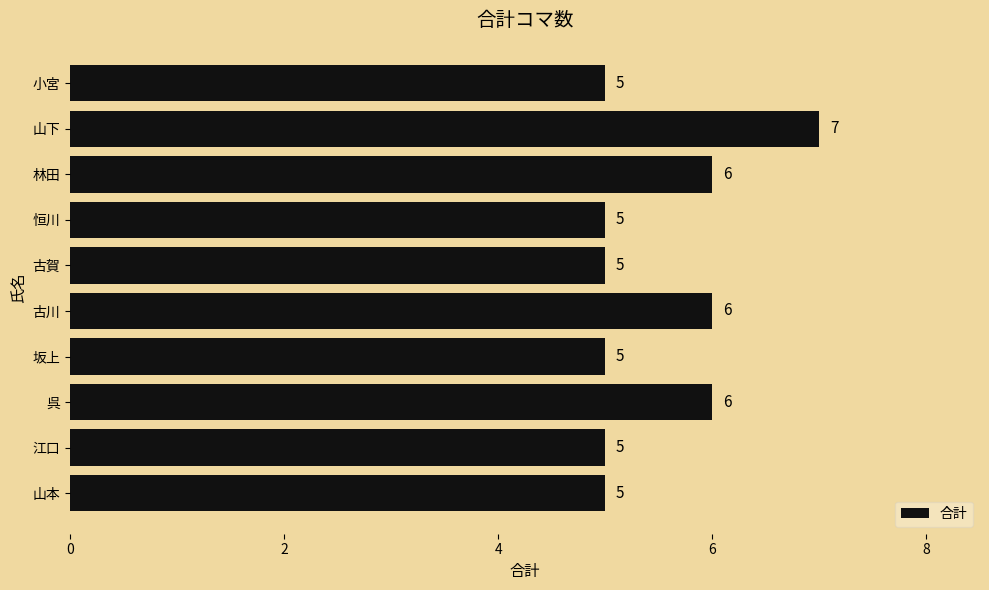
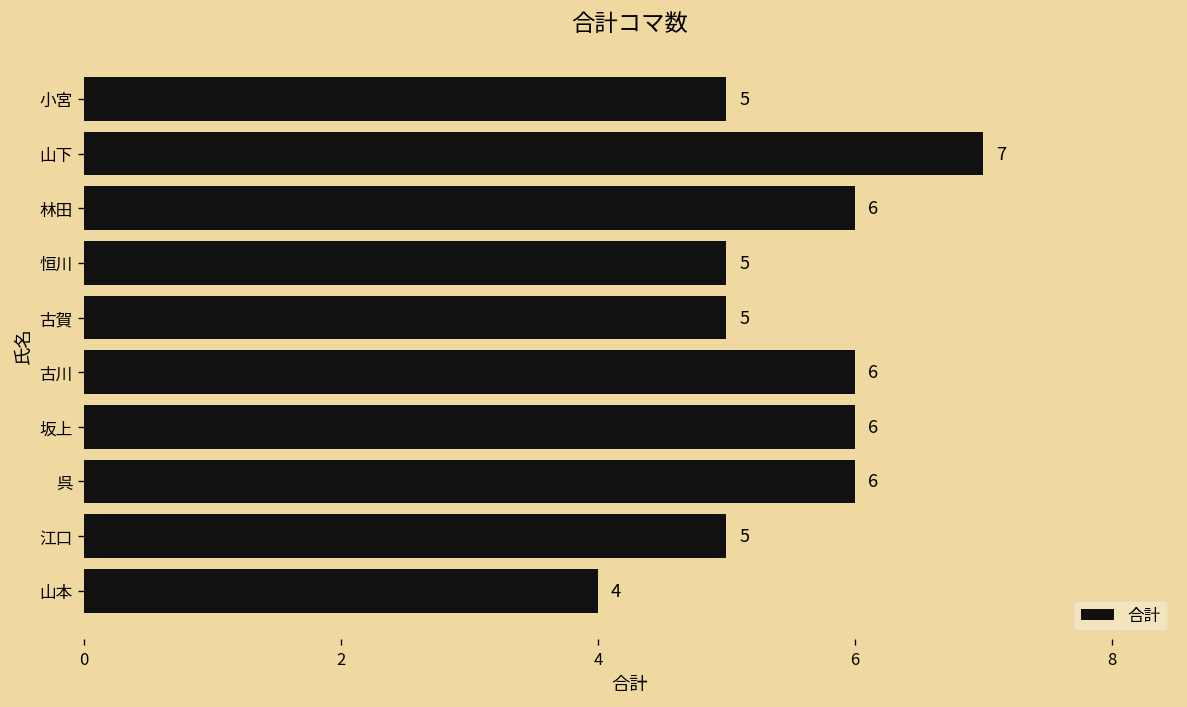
  {
    "小宮": 5,
    "山下": 7,
    "林田": 6,
    "恒川": 5,
    "古賀": 5,
    "古川": 6,
-   "坂上": 5,
+   "坂上": 6,
    "呉": 6,
    "江口": 5,
-   "山本": 5
+   "山本": 4
  }
